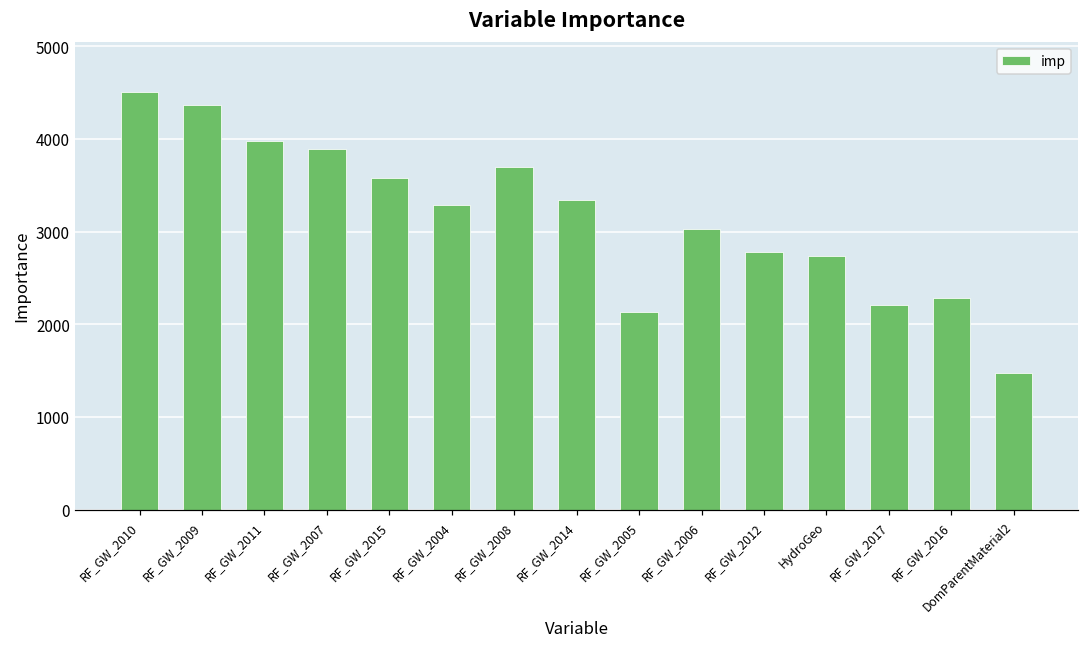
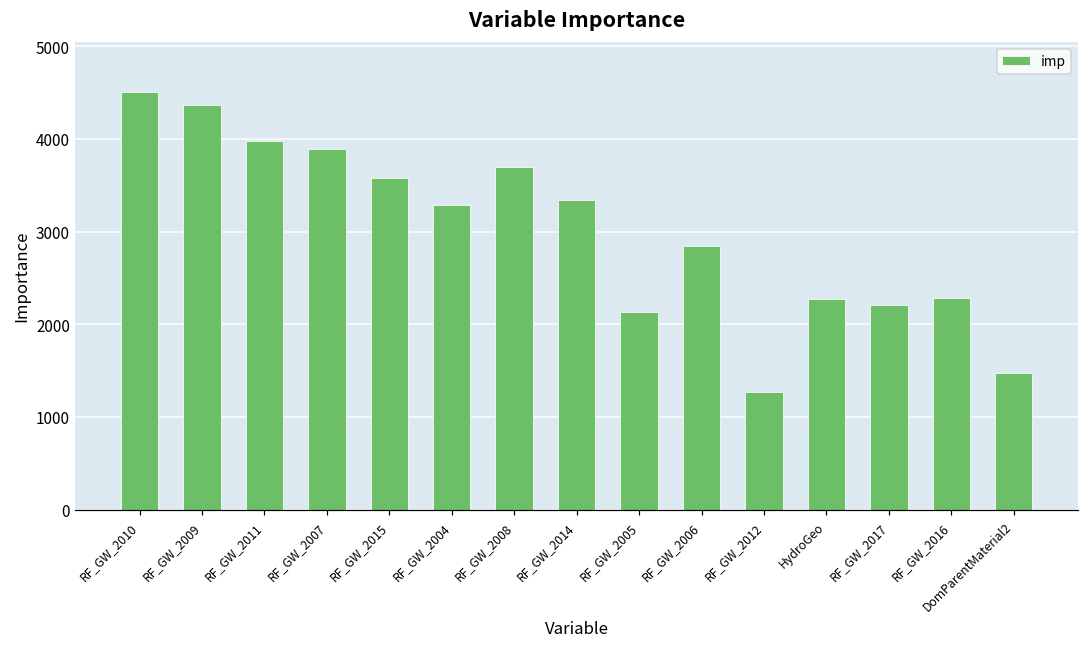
  {
    "RF_GW_2010": 4500,
    "RF_GW_2009": 4400,
    "RF_GW_2011": 4000,
    "RF_GW_2007": 3900,
    "RF_GW_2015": 3600,
    "RF_GW_2004": 3300,
    "RF_GW_2008": 3700,
    "RF_GW_2014": 3300,
    "RF_GW_2005": 2100,
-   "RF_GW_2006": 3000,
-   "RF_GW_2012": 2800,
-   "HydroGeo": 2700,
+   "RF_GW_2006": 2800,
+   "RF_GW_2012": 1300,
+   "HydroGeo": 2300,
    "RF_GW_2017": 2200,
    "RF_GW_2016": 2300,
    "DomParentMaterial2": 1500
  }
